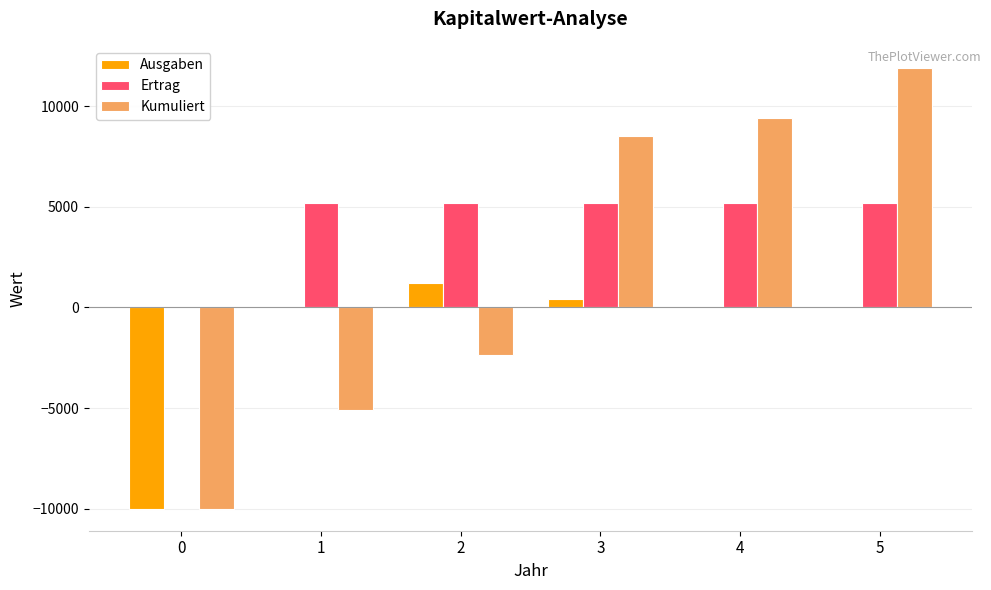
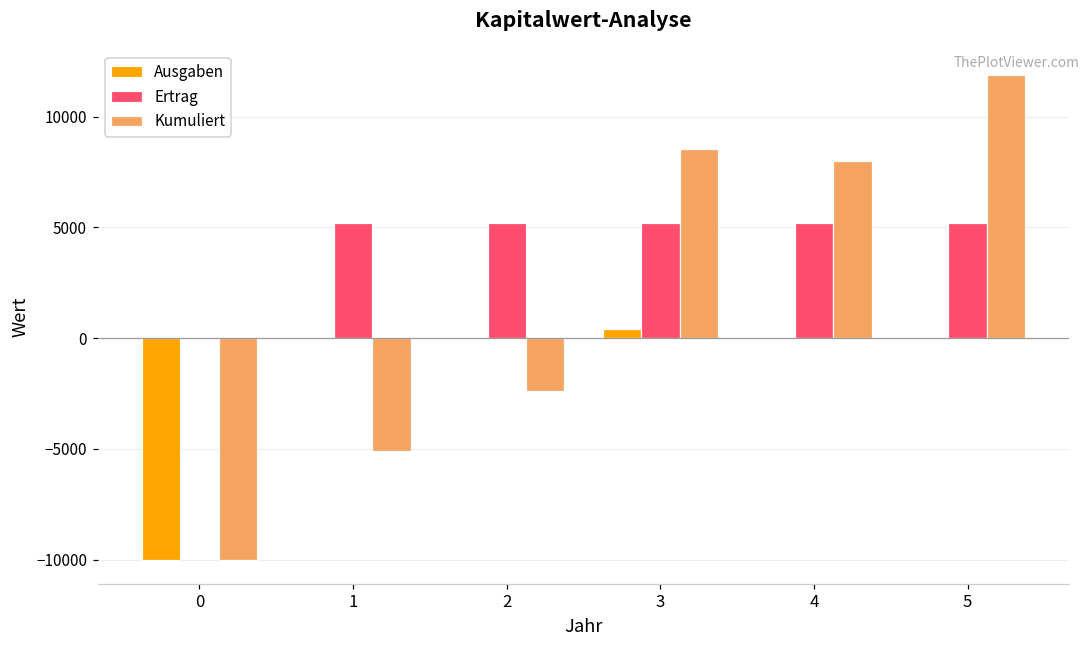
  {
    "Ausgaben": {
      "0": -10000,
      "1": 0,
-     "2": 1200,
+     "2": 0,
      "3": 400,
      "4": 0,
      "5": 0
    },
    "Ertrag": {
      "0": 0,
      "1": 5200,
      "2": 5200,
      "3": 5200,
      "4": 5200,
      "5": 5200
    },
    "Kumuliert": {
      "0": -10000,
      "1": -5100,
      "2": -2400,
      "3": 8500,
-     "4": 9400,
+     "4": 8000,
      "5": 11900
    }
  }
